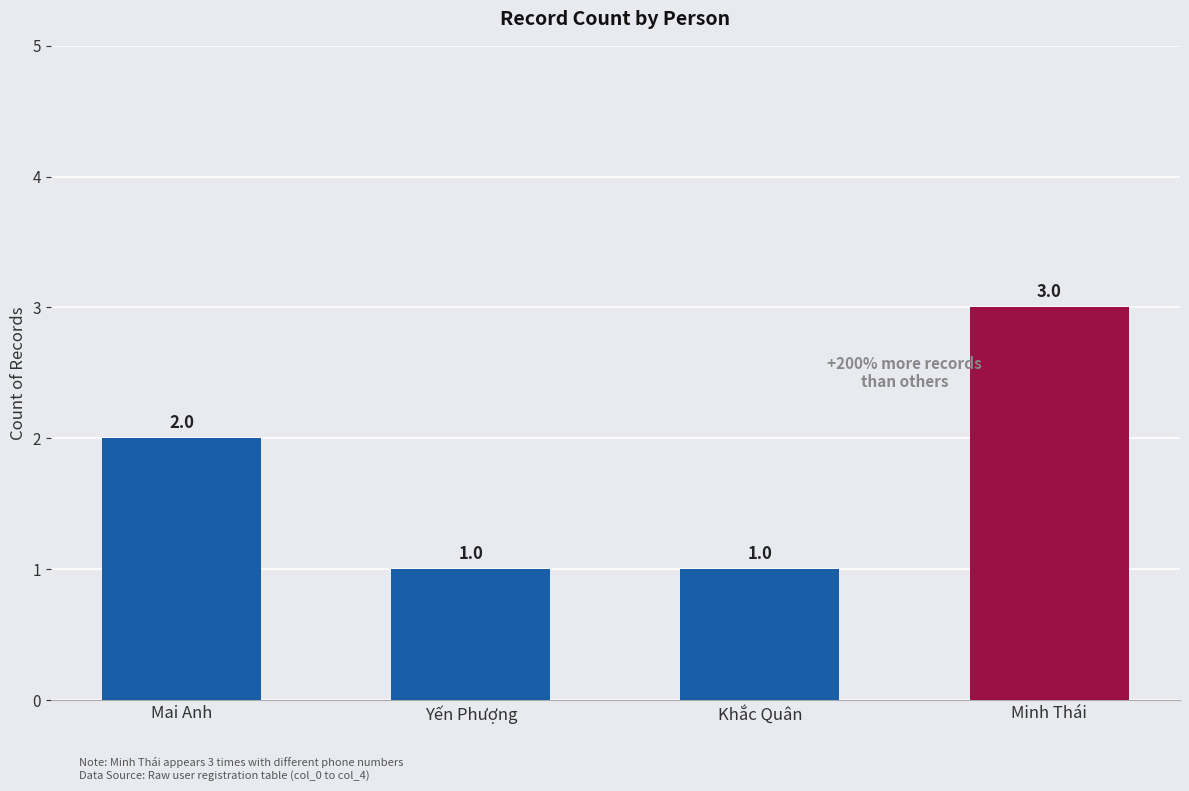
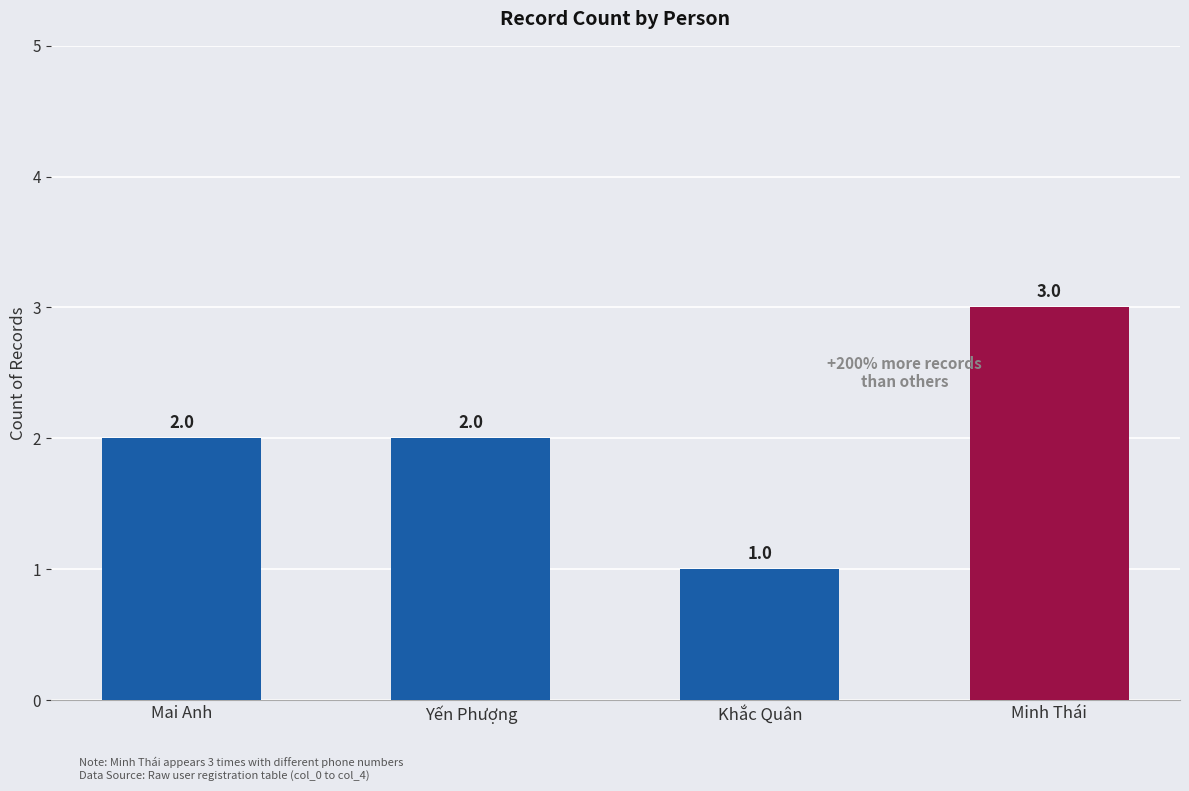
  {
    "Mai Anh": 2.0,
-   "Yến Phượng": 1.0,
+   "Yến Phượng": 2.0,
    "Khắc Quân": 1.0,
    "Minh Thái": 3.0
  }
